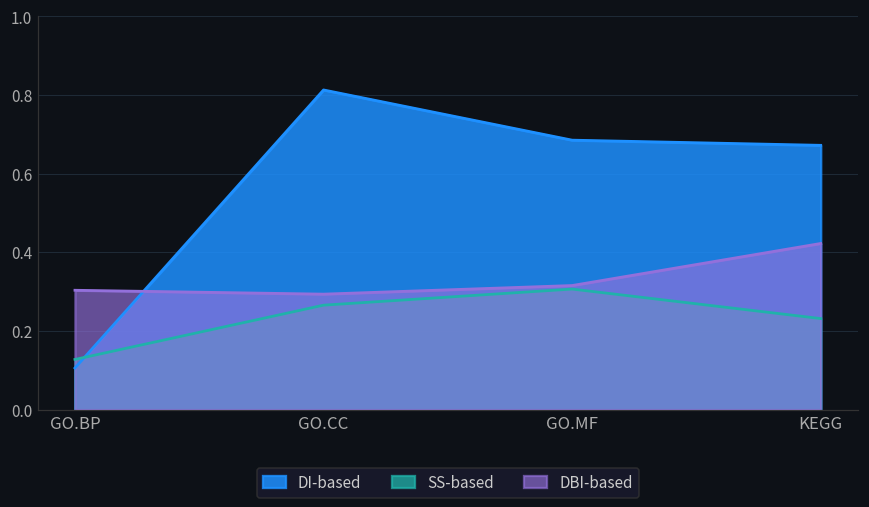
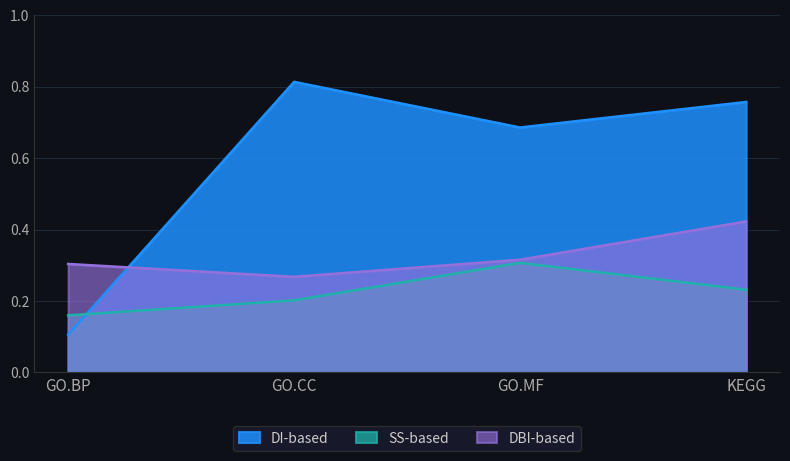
  {
    "DI-based": {
      "GO.BP": 0.11,
      "GO.CC": 0.81,
      "GO.MF": 0.69,
-     "KEGG": 0.67
+     "KEGG": 0.76
    },
    "SS-based": {
-     "GO.BP": 0.13,
-     "GO.CC": 0.27,
+     "GO.BP": 0.16,
+     "GO.CC": 0.20,
      "GO.MF": 0.31,
      "KEGG": 0.23
    },
    "DBI-based": {
      "GO.BP": 0.30,
-     "GO.CC": 0.29,
+     "GO.CC": 0.27,
      "GO.MF": 0.32,
      "KEGG": 0.42
    }
  }
